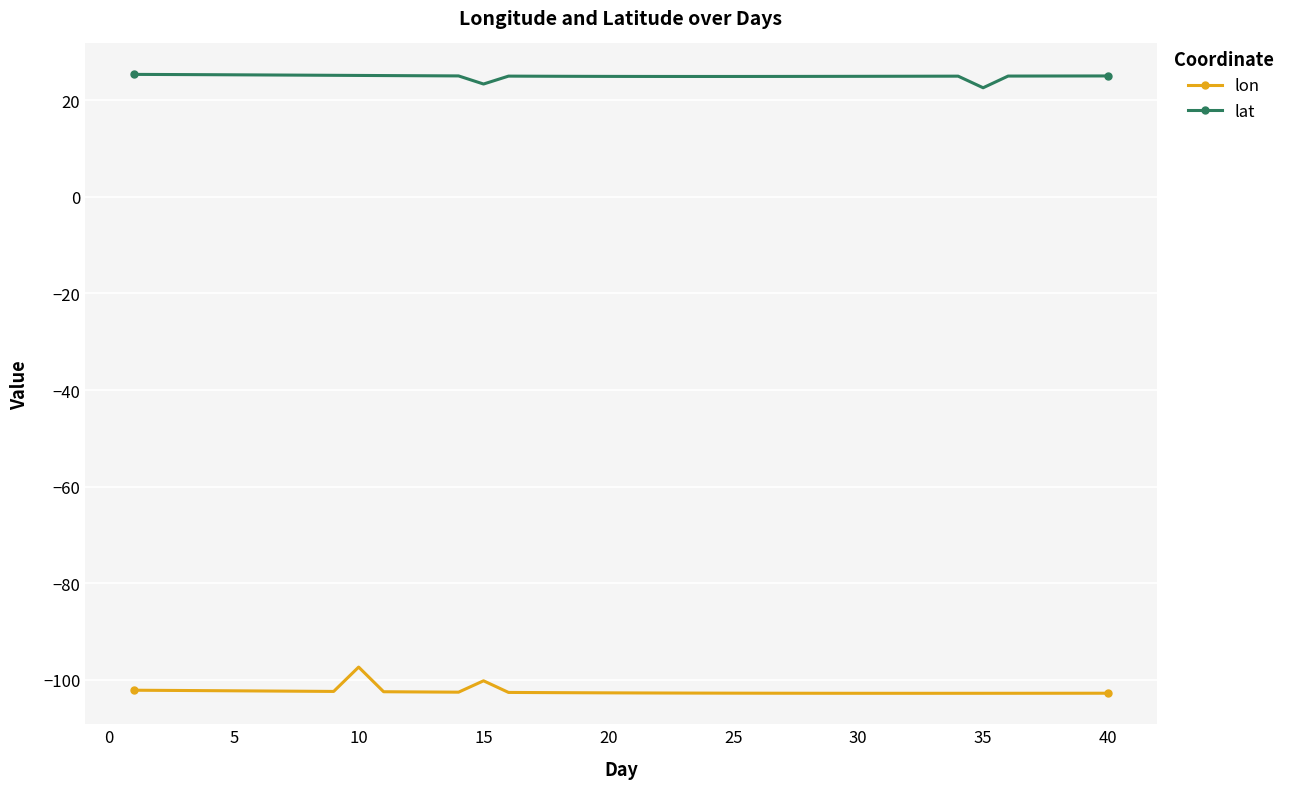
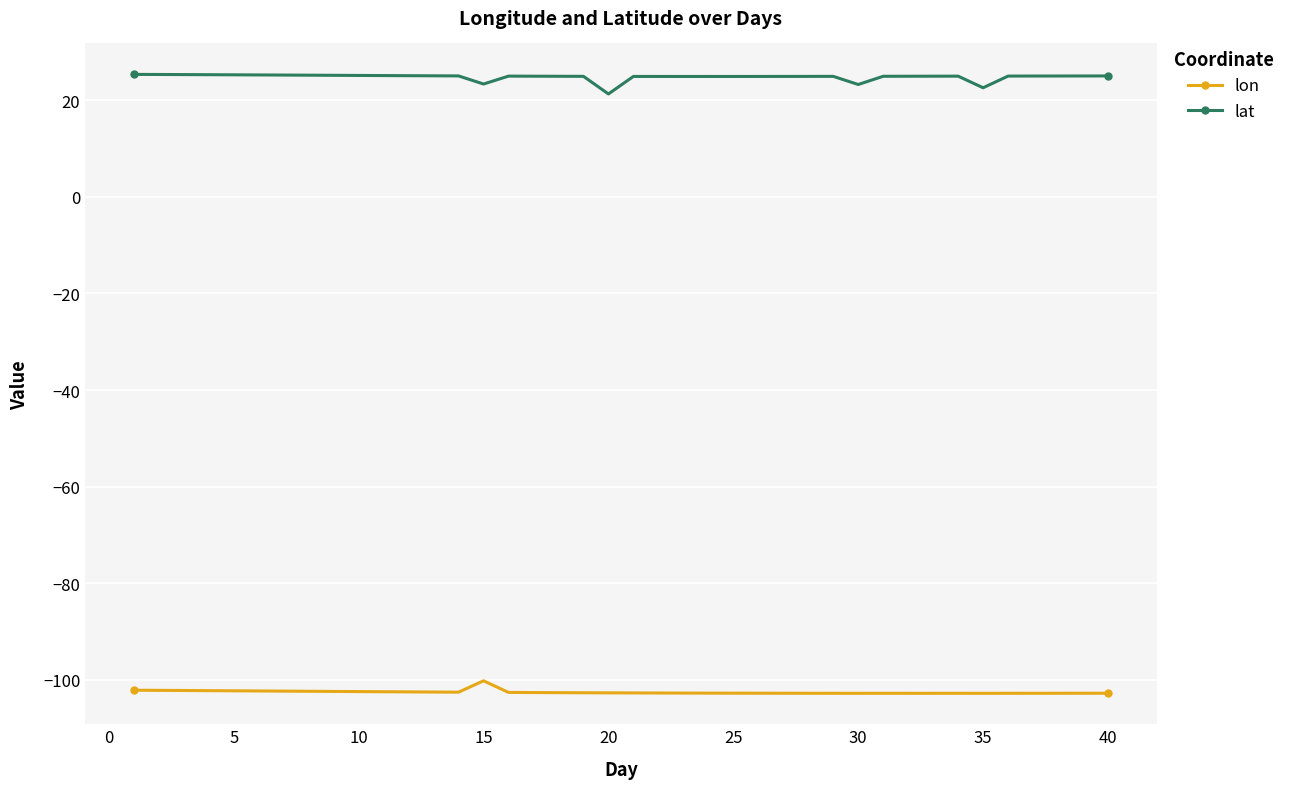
  {
    "lon": {
      "5": -102,
-     "10": -97,
+     "10": -102,
      "15": -100,
      "20": -103,
      "25": -103,
      "30": -103,
      "35": -103,
      "40": -103
    },
    "lat": {
      "5": 25,
      "10": 25,
      "15": 23,
-     "20": 25,
+     "20": 21,
      "25": 25,
-     "30": 25,
+     "30": 23,
      "35": 23,
      "40": 25
    }
  }
